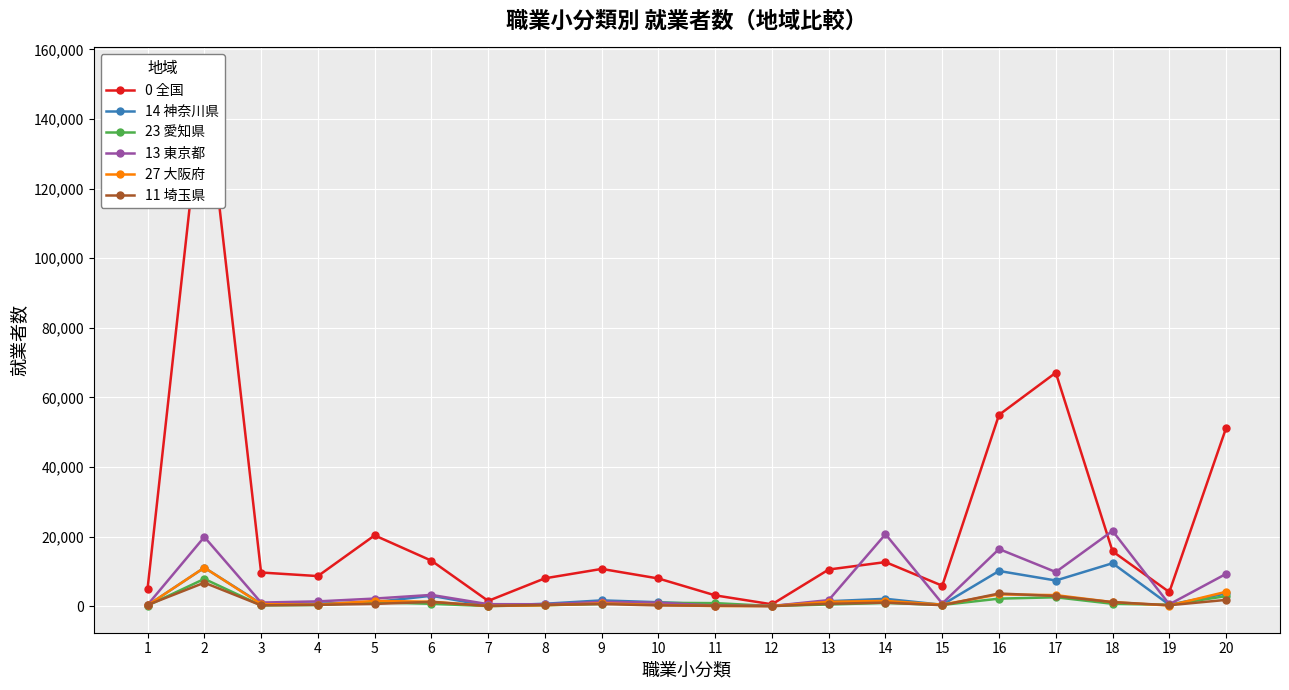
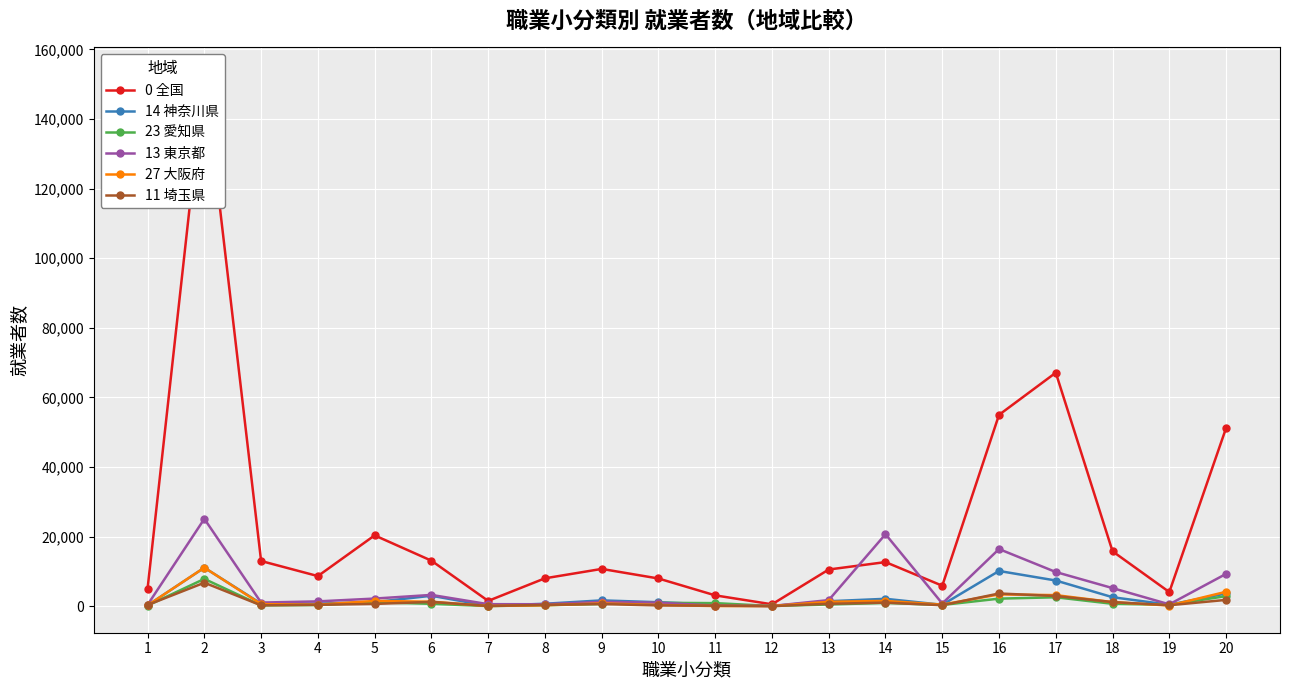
  {
    "0 全国": {
      "1": "5,000",
-     "3": "10,000",
+     "3": "13,000",
      "4": "9,000",
      "5": "20,000",
      "6": "13,000",
      "7": "2,000",
      "8": "8,000",
      "9": "11,000",
      "10": "8,000",
      "11": "3,000",
      "13": "11,000",
      "14": "13,000",
      "15": "6,000",
      "16": "55,000",
      "17": "67,000",
      "18": "16,000",
      "19": "4,000",
      "20": "51,000"
    },
    "14 神奈川県": {
      "16": "10,000",
      "17": "7,000",
-     "18": "12,000"
+     "18": "3,000"
    },
    "23 愛知県": {
      "2": "8,000",
      "16": "2,000",
      "20": "3,000"
    },
    "13 東京都": {
-     "2": "20,000",
+     "2": "25,000",
      "14": "21,000",
      "16": "16,000",
      "17": "10,000",
-     "18": "22,000",
+     "18": "5,000",
      "20": "9,000"
    },
    "11 埼玉県": {
      "2": "7,000",
      "20": "2,000"
    }
  }
